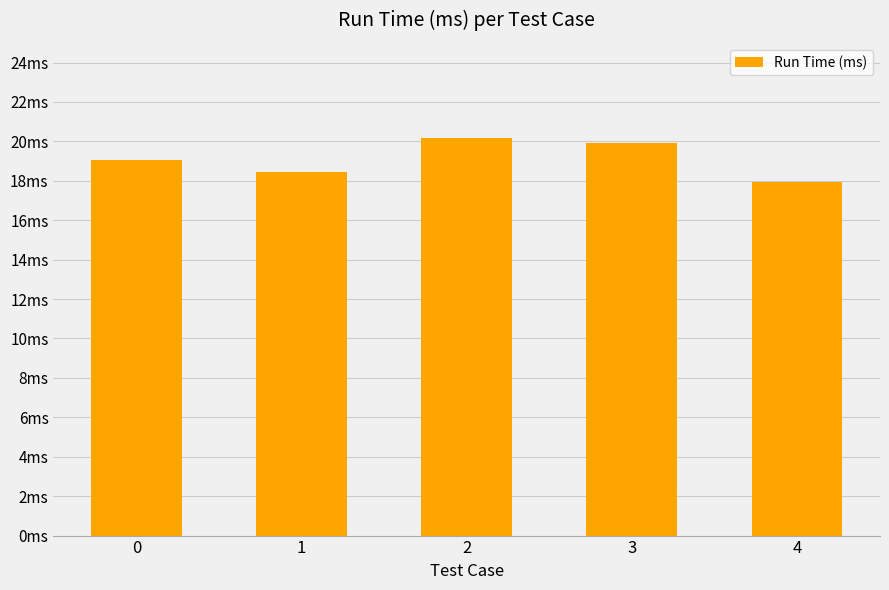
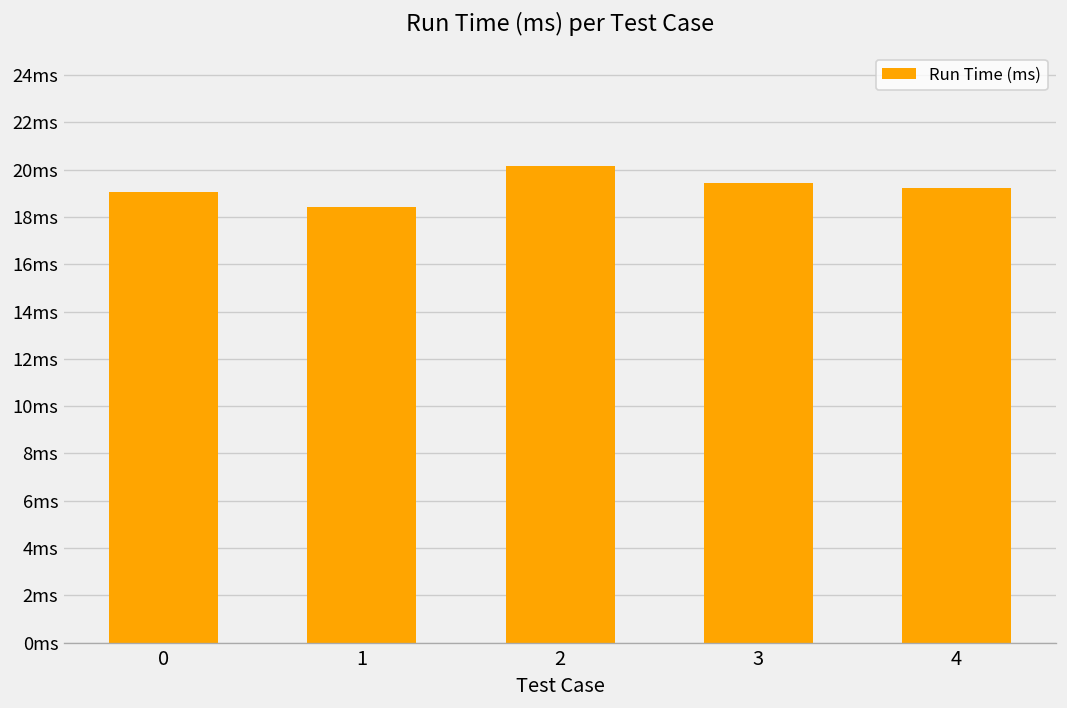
  {
    "0": "19.1ms",
    "1": "18.4ms",
    "2": "20.1ms",
-   "3": "19.9ms",
-   "4": "18.0ms"
+   "3": "19.4ms",
+   "4": "19.2ms"
  }
